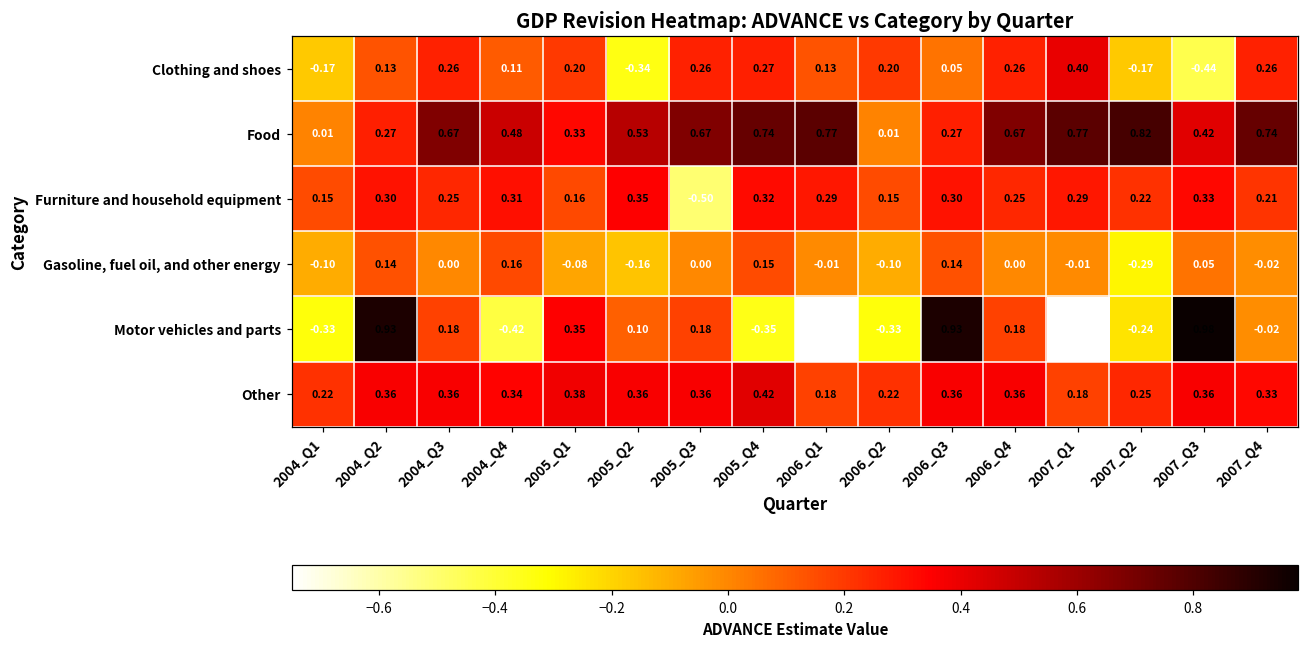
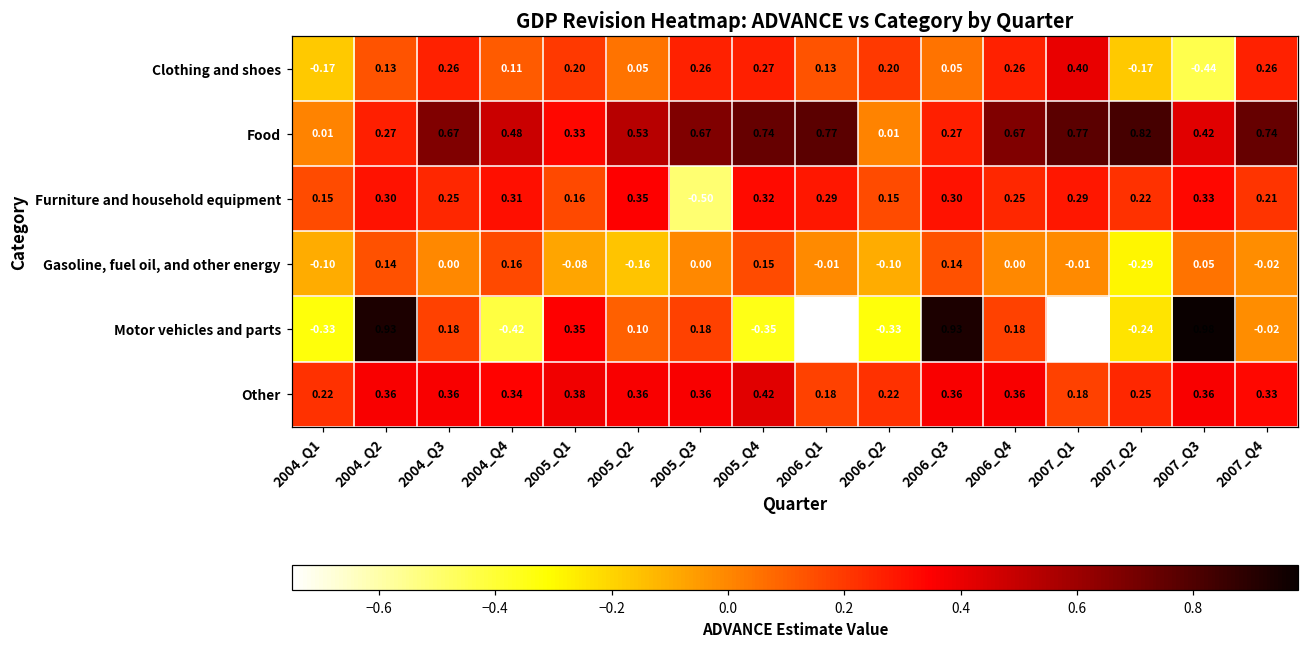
  {
    "Clothing and shoes": {
      "2004_Q1": -0.17,
      "2004_Q2": 0.13,
      "2004_Q3": 0.26,
      "2004_Q4": 0.11,
      "2005_Q1": 0.20,
-     "2005_Q2": -0.34,
+     "2005_Q2": 0.05,
      "2005_Q3": 0.26,
      "2005_Q4": 0.27,
      "2006_Q1": 0.13,
      "2006_Q2": 0.20,
      "2006_Q3": 0.05,
      "2006_Q4": 0.26,
      "2007_Q1": 0.40,
      "2007_Q2": -0.17,
      "2007_Q3": -0.44,
      "2007_Q4": 0.26
    },
    "Food": {
      "2004_Q1": 0.01,
      "2004_Q2": 0.27,
      "2004_Q3": 0.67,
      "2004_Q4": 0.48,
      "2005_Q1": 0.33,
      "2005_Q2": 0.53,
      "2005_Q3": 0.67,
      "2005_Q4": 0.74,
      "2006_Q1": 0.77,
      "2006_Q2": 0.01,
      "2006_Q3": 0.27,
      "2006_Q4": 0.67,
      "2007_Q1": 0.77,
      "2007_Q2": 0.82,
      "2007_Q3": 0.42,
      "2007_Q4": 0.74
    },
    "Furniture and household equipment": {
      "2004_Q1": 0.15,
      "2004_Q2": 0.30,
      "2004_Q3": 0.25,
      "2004_Q4": 0.31,
      "2005_Q1": 0.16,
      "2005_Q2": 0.35,
      "2005_Q3": -0.50,
      "2005_Q4": 0.32,
      "2006_Q1": 0.29,
      "2006_Q2": 0.15,
      "2006_Q3": 0.30,
      "2006_Q4": 0.25,
      "2007_Q1": 0.29,
      "2007_Q2": 0.22,
      "2007_Q3": 0.33,
      "2007_Q4": 0.21
    },
    "Gasoline, fuel oil, and other energy": {
      "2004_Q1": -0.10,
      "2004_Q2": 0.14,
      "2004_Q3": 0.00,
      "2004_Q4": 0.16,
      "2005_Q1": -0.08,
      "2005_Q2": -0.16,
      "2005_Q3": 0.00,
      "2005_Q4": 0.15,
      "2006_Q1": -0.01,
      "2006_Q2": -0.10,
      "2006_Q3": 0.14,
      "2006_Q4": 0.00,
      "2007_Q1": -0.01,
      "2007_Q2": -0.29,
      "2007_Q3": 0.05,
      "2007_Q4": -0.02
    },
    "Motor vehicles and parts": {
      "2004_Q1": -0.33,
      "2004_Q3": 0.18,
      "2004_Q4": -0.42,
      "2005_Q1": 0.35,
      "2005_Q2": 0.10,
      "2005_Q3": 0.18,
      "2005_Q4": -0.35,
      "2006_Q2": -0.33,
      "2006_Q4": 0.18,
      "2007_Q2": -0.24,
      "2007_Q4": -0.02
    },
    "Other": {
      "2004_Q1": 0.22,
      "2004_Q2": 0.36,
      "2004_Q3": 0.36,
      "2004_Q4": 0.34,
      "2005_Q1": 0.38,
      "2005_Q2": 0.36,
      "2005_Q3": 0.36,
      "2005_Q4": 0.42,
      "2006_Q1": 0.18,
      "2006_Q2": 0.22,
      "2006_Q3": 0.36,
      "2006_Q4": 0.36,
      "2007_Q1": 0.18,
      "2007_Q2": 0.25,
      "2007_Q3": 0.36,
      "2007_Q4": 0.33
    }
  }
